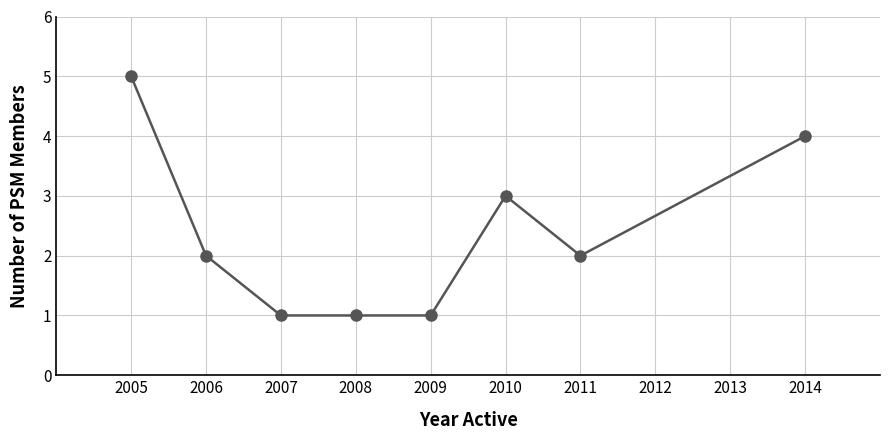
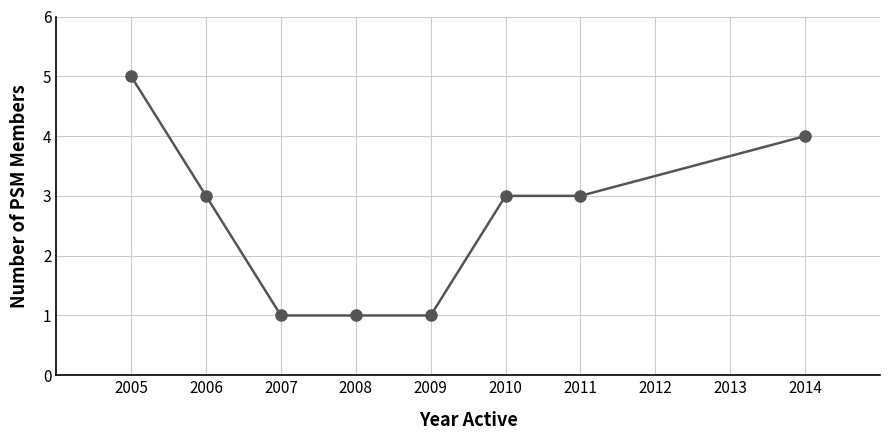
  {
    "2005": 5,
-   "2006": 2,
+   "2006": 3,
    "2007": 1,
    "2008": 1,
    "2009": 1,
    "2010": 3,
-   "2011": 2,
+   "2011": 3,
    "2014": 4
  }
